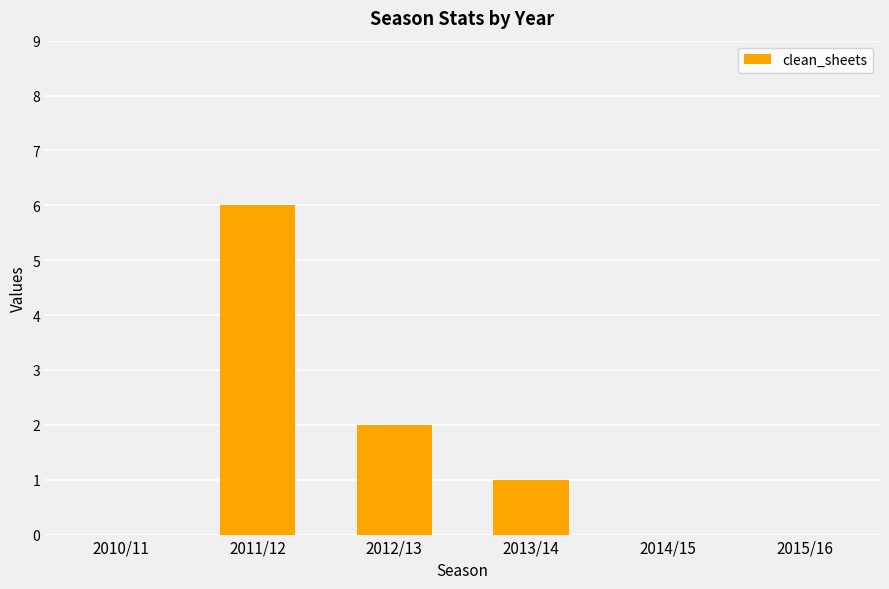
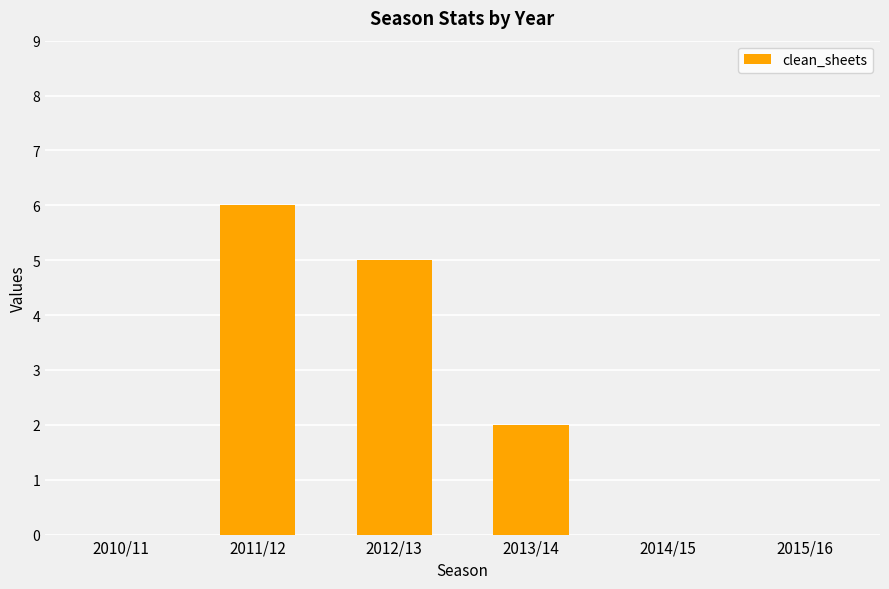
  {
    "2010/11": 0,
    "2011/12": 6,
-   "2012/13": 2,
-   "2013/14": 1,
+   "2012/13": 5,
+   "2013/14": 2,
    "2014/15": 0,
    "2015/16": 0
  }
